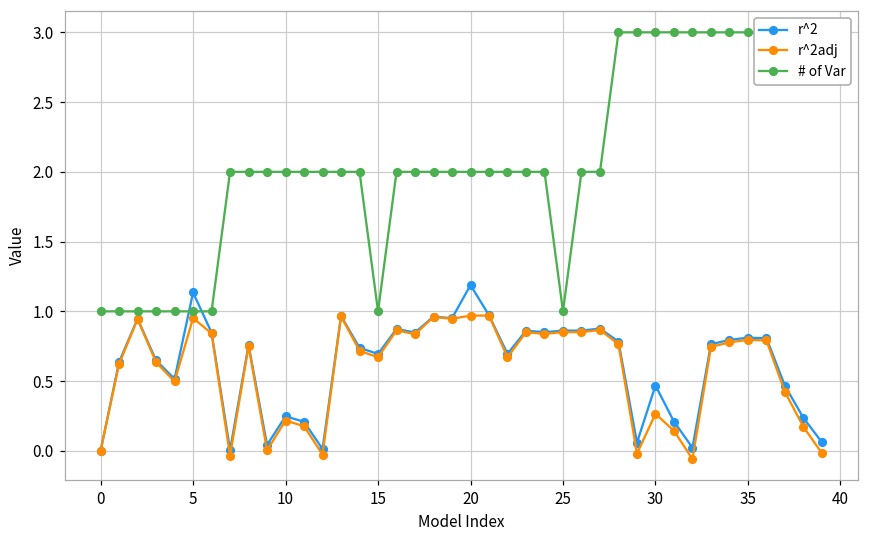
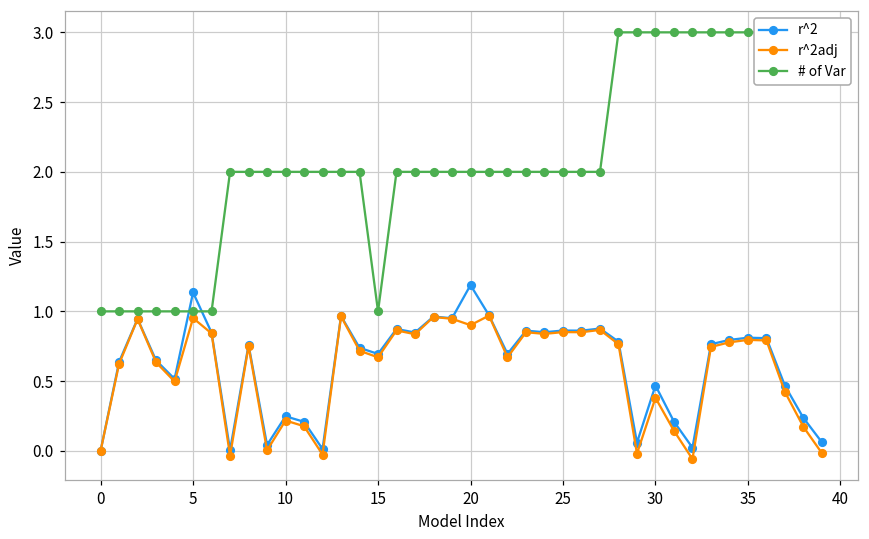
  {
    "r^2": {
      "5": 1.14,
      "10": 0.25,
      "15": 0.69,
      "20": 1.19,
      "30": 0.47
    },
    "r^2adj": {
      "5": 0.95,
      "10": 0.22,
      "15": 0.67,
-     "20": 0.97,
-     "30": 0.27
+     "20": 0.90,
+     "30": 0.38
    },
    "# of Var": {
      "0": 1,
      "5": 1,
      "10": 2,
      "15": 1,
      "20": 2,
-     "25": 1,
+     "25": 2,
      "30": 3,
      "35": 3
    }
  }
